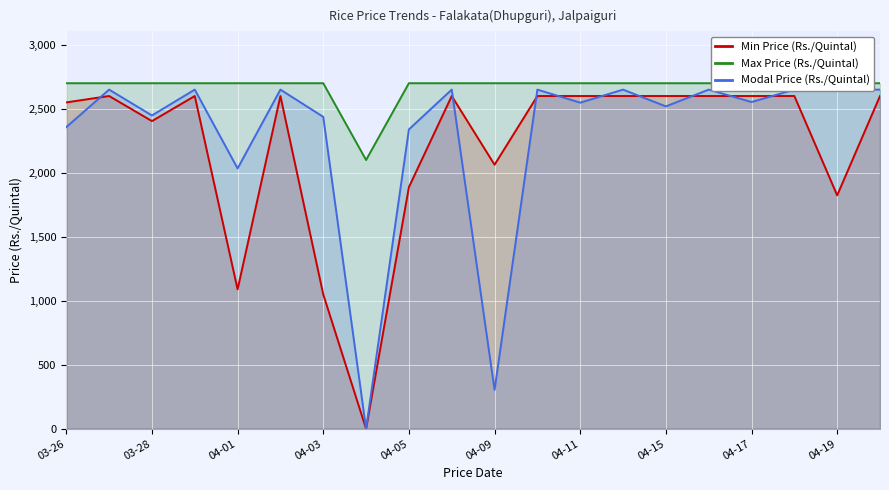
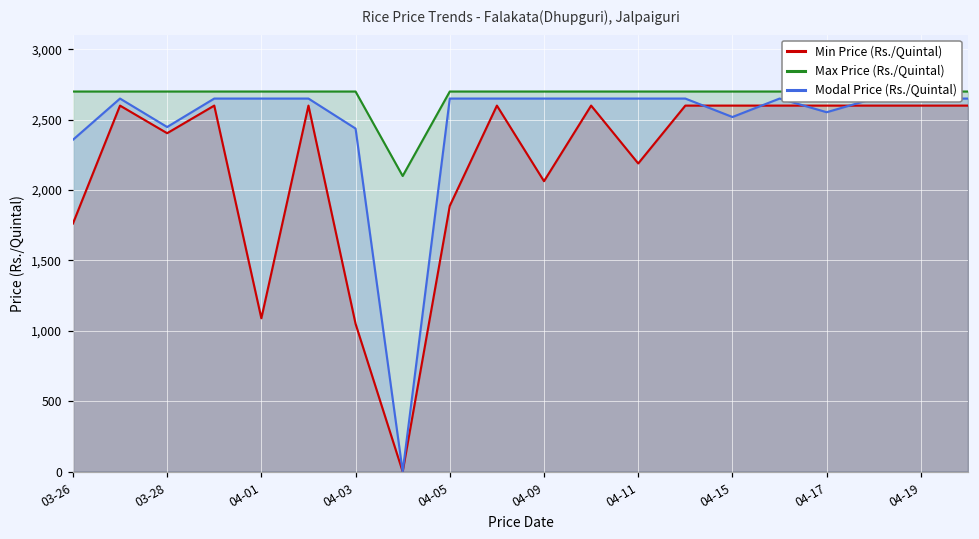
  {
    "Min Price (Rs./Quintal)": {
-     "03-26": "2,550",
+     "03-26": "1,760",
      "03-28": "2,400",
      "04-01": "1,090",
      "04-03": "1,050",
      "04-05": "1,890",
      "04-09": "2,060",
-     "04-11": "2,600",
+     "04-11": "2,190",
      "04-15": "2,600",
      "04-17": "2,600",
-     "04-19": "1,820"
+     "04-19": "2,600"
    },
    "Max Price (Rs./Quintal)": {
      "03-26": "2,700",
      "03-28": "2,700",
      "04-01": "2,700",
      "04-03": "2,700",
      "04-05": "2,700",
      "04-09": "2,700",
      "04-11": "2,700",
      "04-15": "2,700"
    },
    "Modal Price (Rs./Quintal)": {
      "03-26": "2,360",
      "03-28": "2,450",
-     "04-01": "2,030",
+     "04-01": "2,650",
      "04-03": "2,440",
-     "04-05": "2,340",
-     "04-09": "300",
-     "04-11": "2,550",
+     "04-05": "2,650",
+     "04-09": "2,650",
+     "04-11": "2,650",
      "04-15": "2,520",
      "04-17": "2,550"
    }
  }
